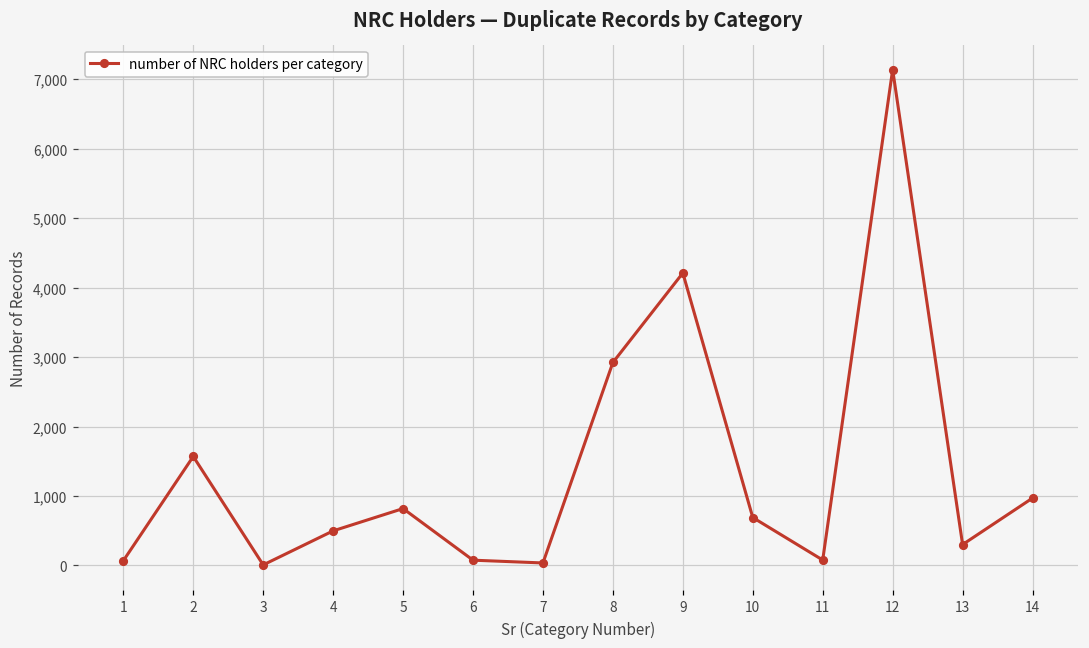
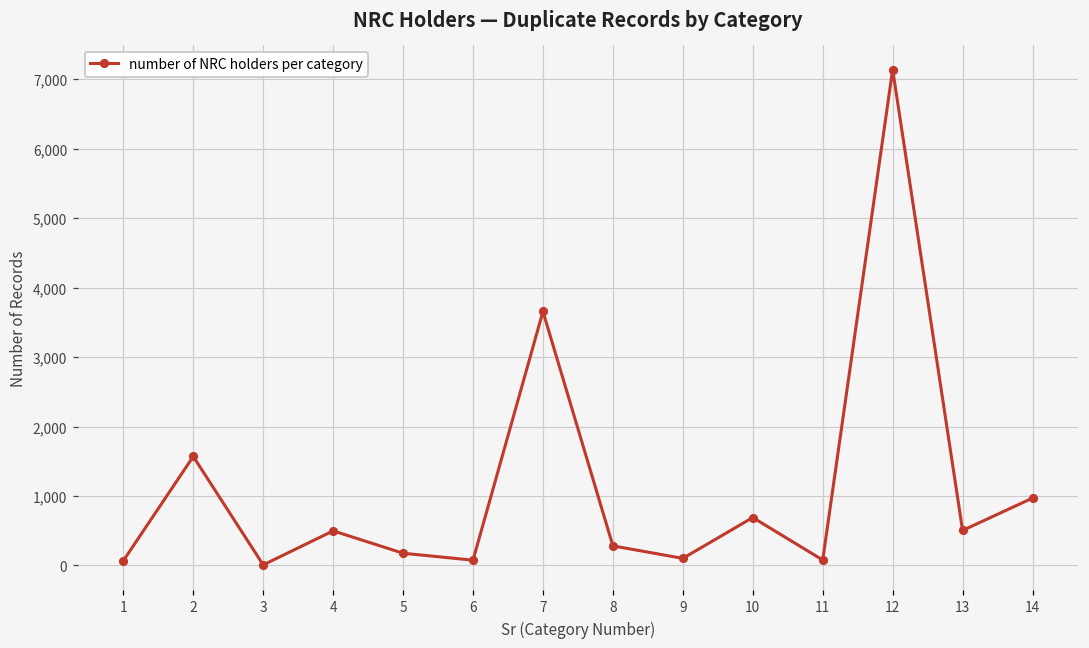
  {
    "1": "100",
    "2": "1,600",
    "3": "0",
    "4": "500",
-   "5": "800",
+   "5": "200",
    "6": "100",
-   "7": "0",
-   "8": "2,900",
-   "9": "4,200",
+   "7": "3,700",
+   "8": "300",
+   "9": "100",
    "10": "700",
    "11": "100",
    "12": "7,100",
-   "13": "300",
+   "13": "500",
    "14": "1,000"
  }
